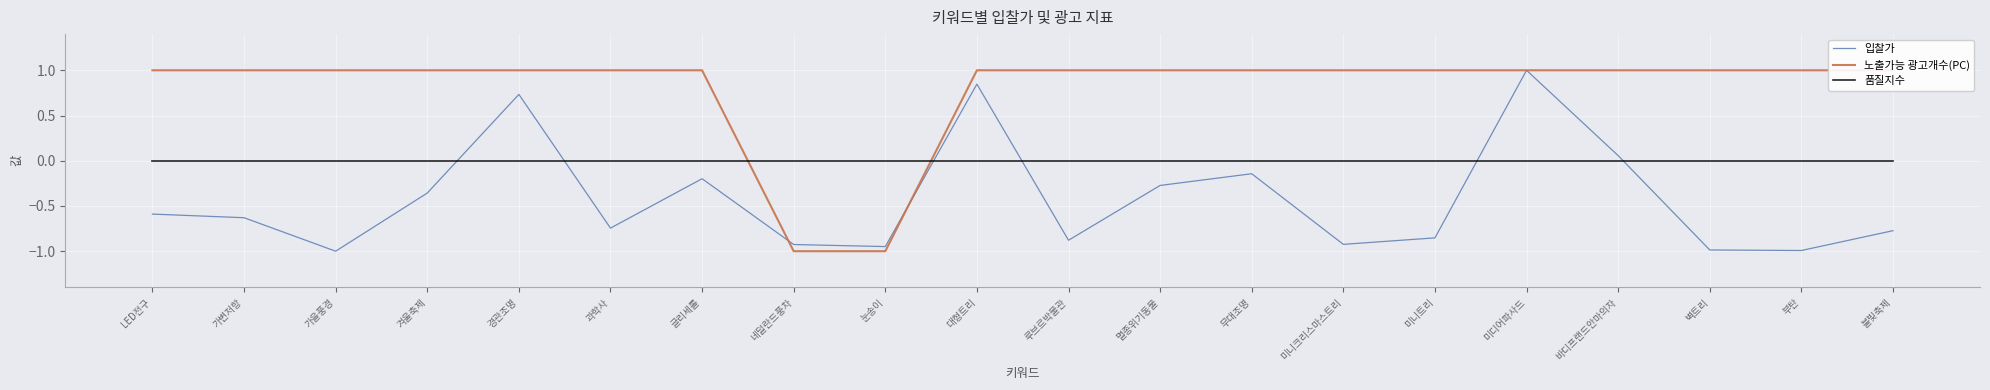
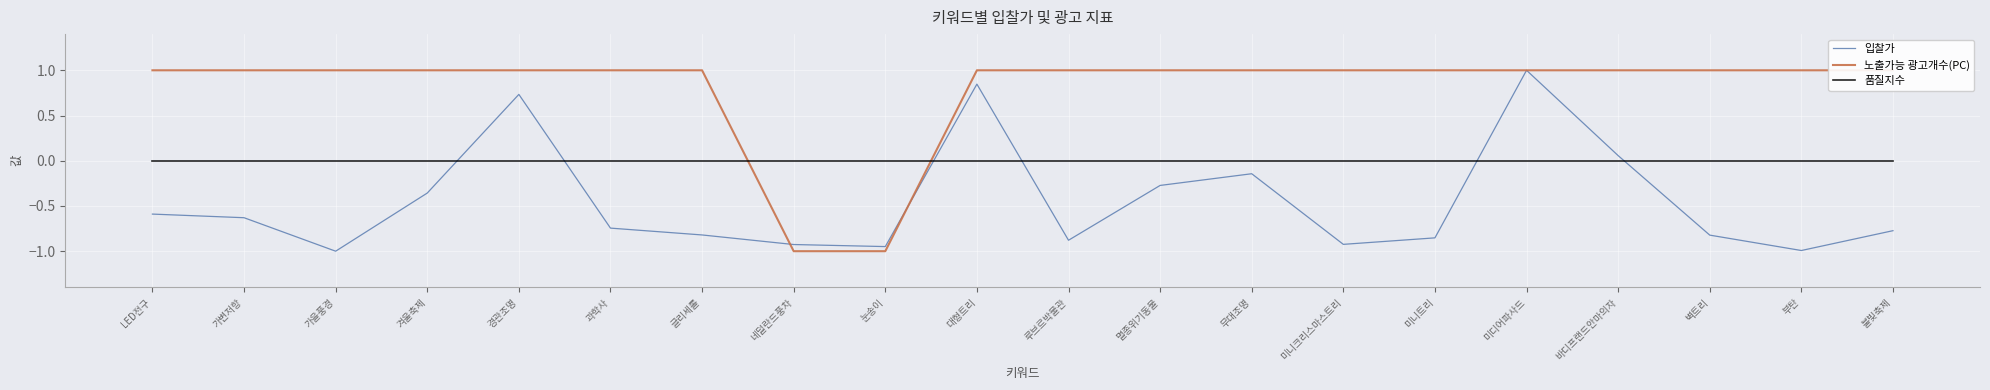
  {
    "입찰가": {
      "LED전구": -0.6,
      "가변저항": -0.6,
      "가을풍경": -1.0,
      "겨울축제": -0.4,
      "경관조명": 0.7,
      "과학사": -0.7,
-     "글리세롤": -0.2,
+     "글리세롤": -0.8,
      "네덜란드풍차": -0.9,
      "눈송이": -0.9,
      "대형트리": 0.8,
      "루브르박물관": -0.9,
      "멸종위기동물": -0.3,
      "무대조명": -0.1,
      "미니크리스마스트리": -0.9,
      "미니트리": -0.9,
      "바디프랜드안마의자": 0.1,
-     "벽트리": -1.0,
+     "벽트리": -0.8,
      "부탄": -1.0,
      "불빛축제": -0.8
    },
    "노출가능 광고개수(PC)": {
      "LED전구": 1.0,
      "가변저항": 1.0,
      "가을풍경": 1.0,
      "겨울축제": 1.0,
      "경관조명": 1.0,
      "과학사": 1.0,
      "글리세롤": 1.0,
      "네덜란드풍차": -1.0,
      "눈송이": -1.0,
      "대형트리": 1.0,
      "루브르박물관": 1.0,
      "멸종위기동물": 1.0,
      "무대조명": 1.0,
      "미니크리스마스트리": 1.0,
      "미니트리": 1.0,
      "바디프랜드안마의자": 1.0,
      "벽트리": 1.0,
      "부탄": 1.0
    },
    "품질지수": {
      "LED전구": 0.0,
      "가변저항": 0.0,
      "가을풍경": 0.0,
      "겨울축제": 0.0,
      "경관조명": 0.0,
      "과학사": 0.0,
      "글리세롤": 0.0,
      "네덜란드풍차": 0.0,
      "눈송이": 0.0,
      "대형트리": 0.0,
      "루브르박물관": 0.0,
      "멸종위기동물": 0.0,
      "무대조명": 0.0,
      "미니크리스마스트리": 0.0,
      "미니트리": 0.0,
      "미디어파사드": 0.0,
      "바디프랜드안마의자": 0.0,
      "벽트리": 0.0,
      "부탄": 0.0,
      "불빛축제": 0.0
    }
  }
